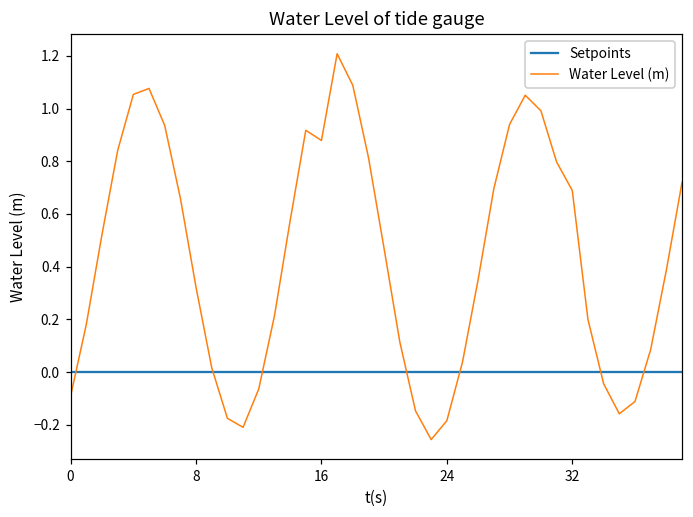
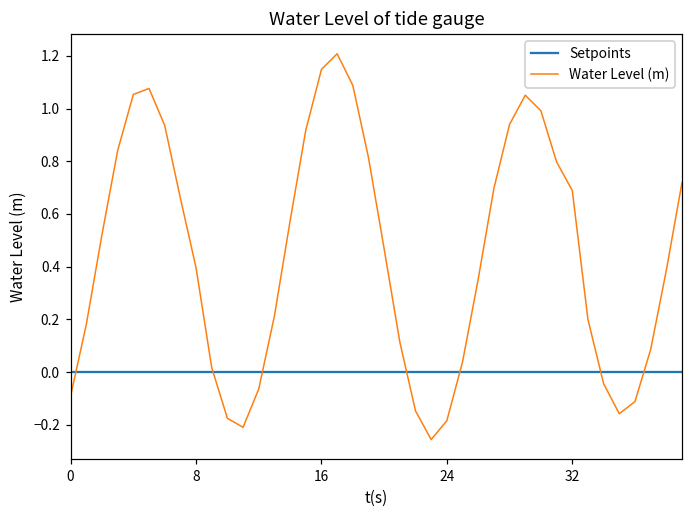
  {
    "Setpoints": {
      "0": 0.00,
      "8": 0.00,
      "16": 0.00,
      "24": 0.00,
      "32": 0.00
    },
    "Water Level (m)": {
      "0": -0.09,
-     "8": 0.32,
-     "16": 0.88,
+     "8": 0.40,
+     "16": 1.15,
      "24": -0.18,
      "32": 0.69
    }
  }
